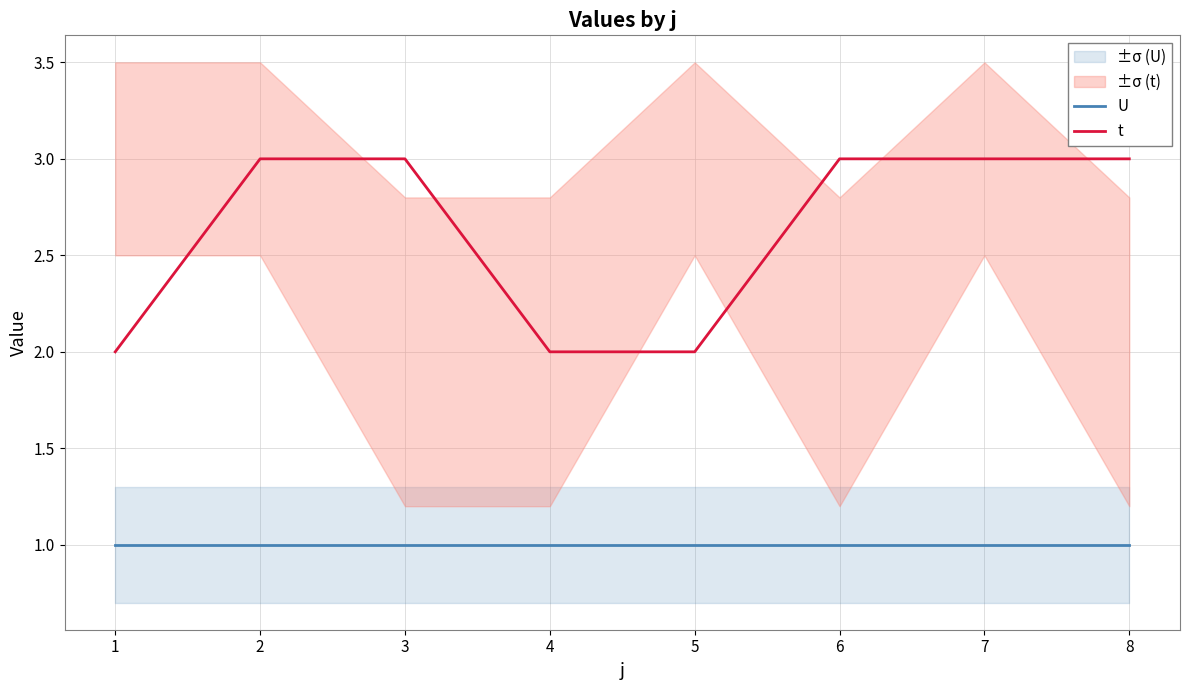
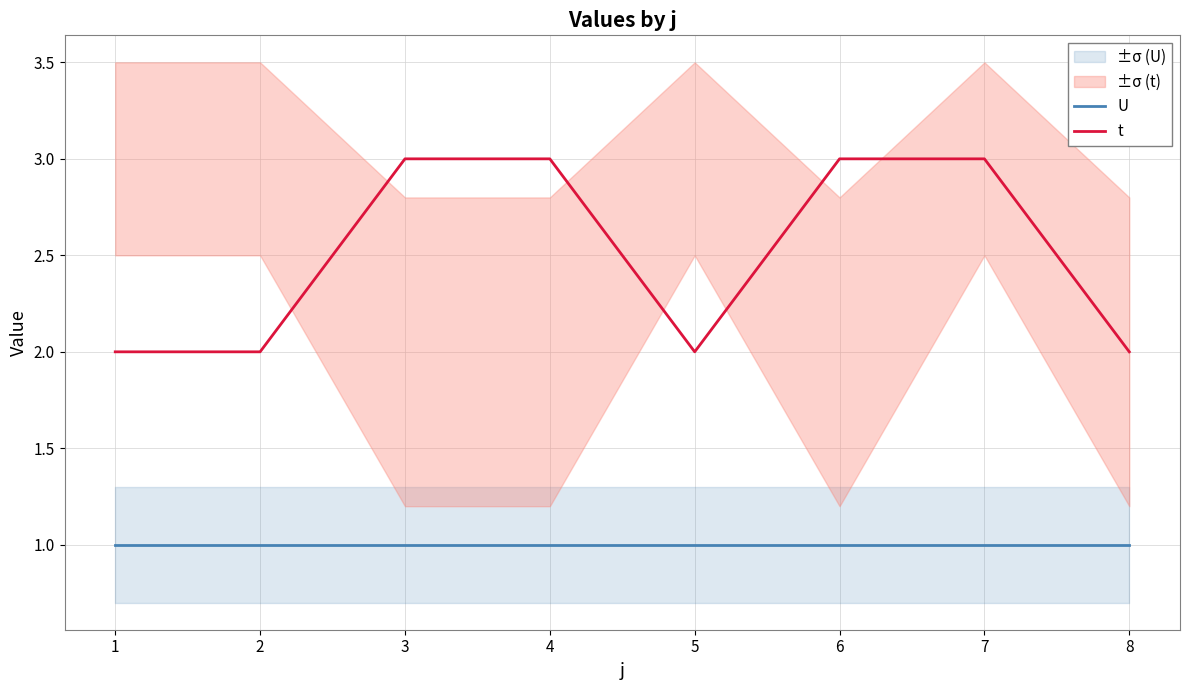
  {
    "t": {
      "1": 2,
-     "2": 3,
+     "2": 2,
      "3": 3,
-     "4": 2,
+     "4": 3,
      "5": 2,
      "6": 3,
      "7": 3,
-     "8": 3
+     "8": 2
    }
  }
